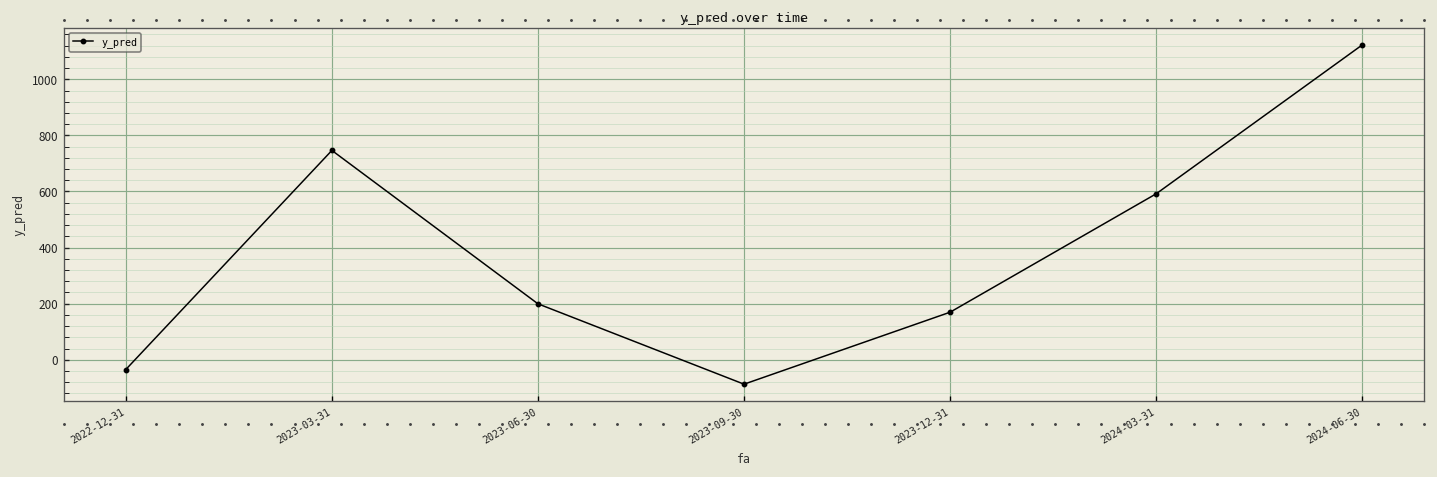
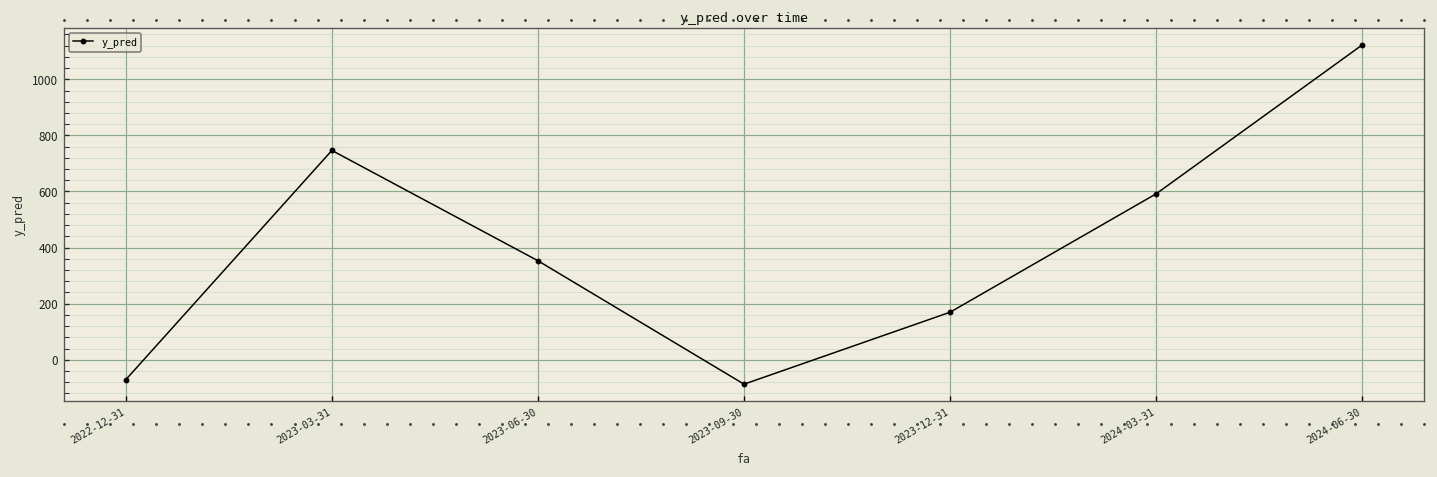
  {
-   "2022-12-31": -30,
+   "2022-12-31": -70,
    "2023-03-31": 750,
-   "2023-06-30": 200,
+   "2023-06-30": 350,
    "2023-09-30": -90,
    "2023-12-31": 170,
    "2024-03-31": 590,
    "2024-06-30": 1120
  }
